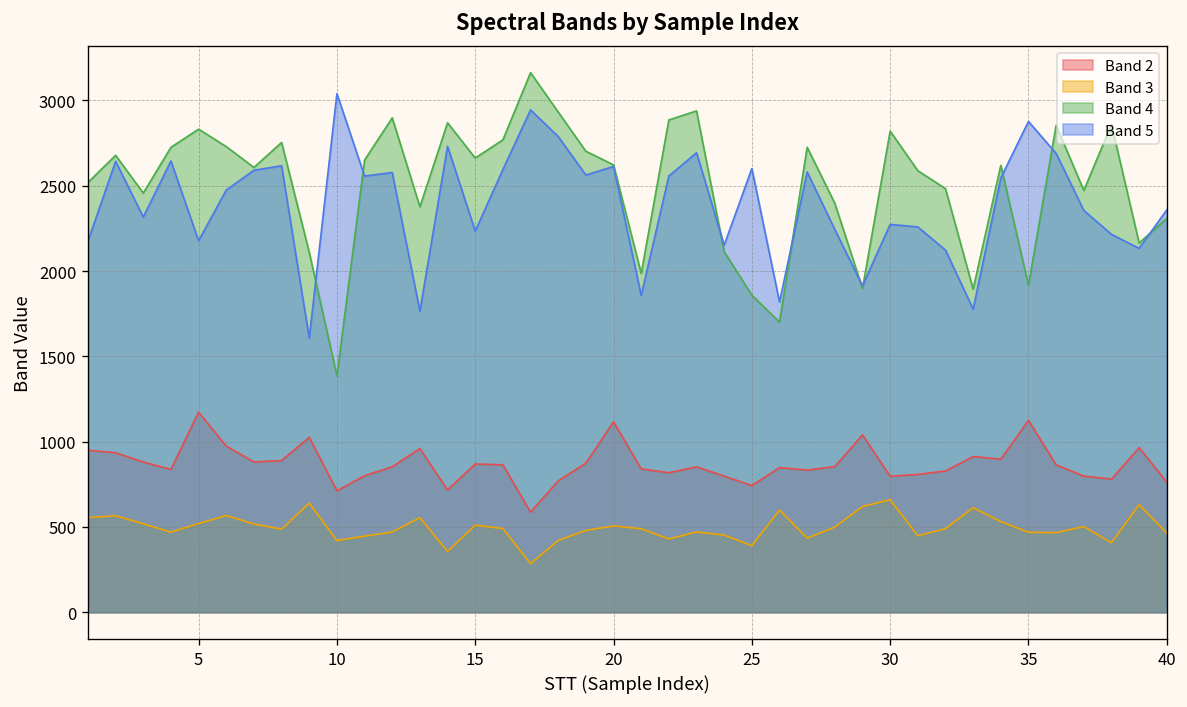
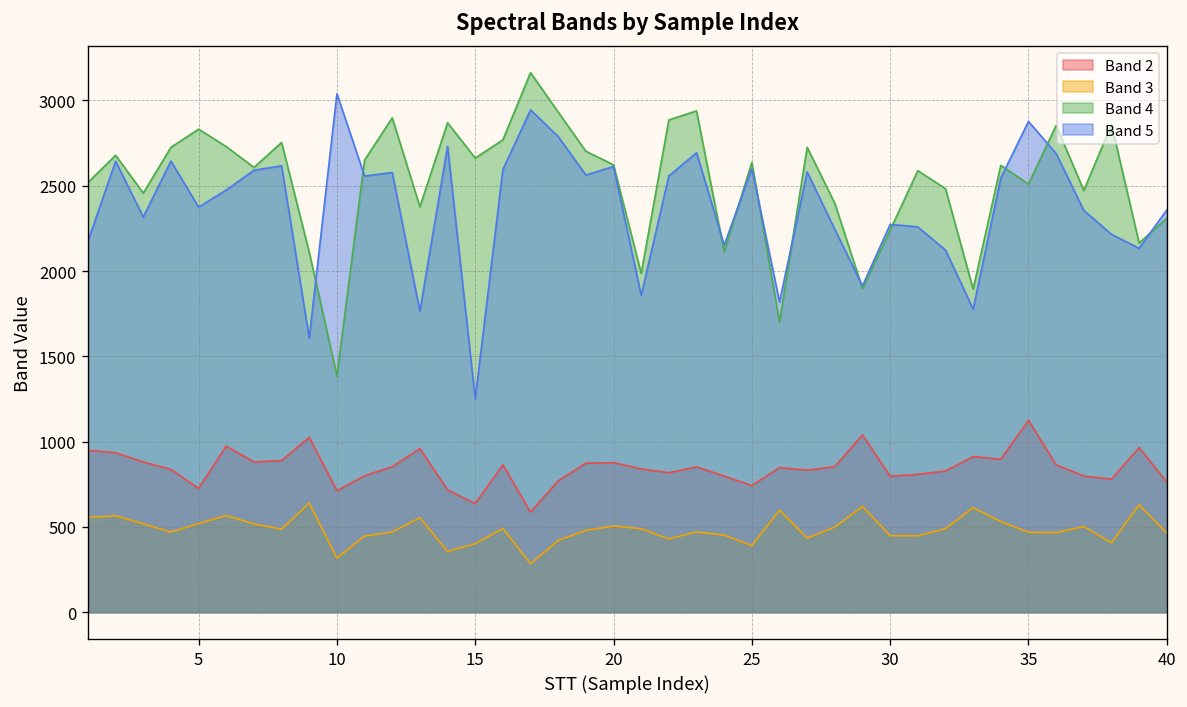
  {
    "Band 2": {
-     "5": 1170,
+     "5": 730,
      "10": 710,
-     "15": 870,
-     "20": 1120,
+     "15": 640,
+     "20": 880,
      "25": 740,
      "30": 800,
      "35": 1120,
      "40": 760
    },
    "Band 3": {
      "5": 520,
-     "10": 420,
-     "15": 510,
+     "10": 320,
+     "15": 400,
      "20": 510,
      "25": 390,
-     "30": 660,
+     "30": 450,
      "35": 470,
      "40": 460
    },
    "Band 4": {
      "5": 2830,
      "10": 1390,
      "15": 2660,
-     "25": 1860,
-     "30": 2820,
-     "35": 1920,
+     "25": 2640,
+     "30": 2240,
+     "35": 2510,
      "40": 2310
    },
    "Band 5": {
-     "5": 2180,
+     "5": 2370,
      "10": 3040,
-     "15": 2230,
+     "15": 1250,
      "25": 2600,
      "30": 2270,
      "35": 2880,
      "40": 2360
    }
  }
